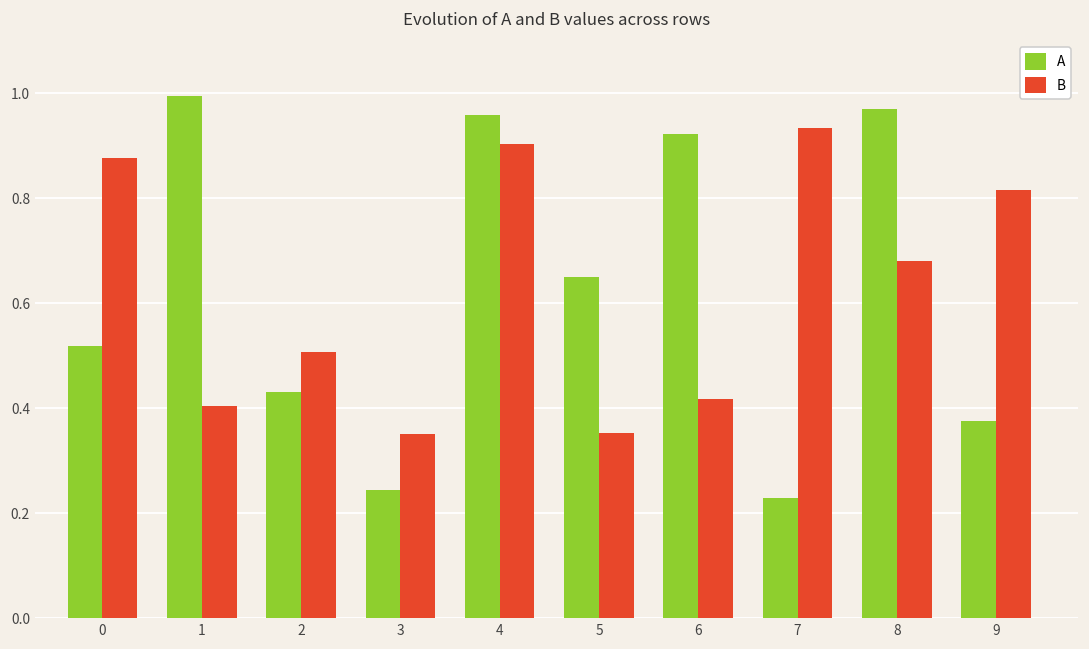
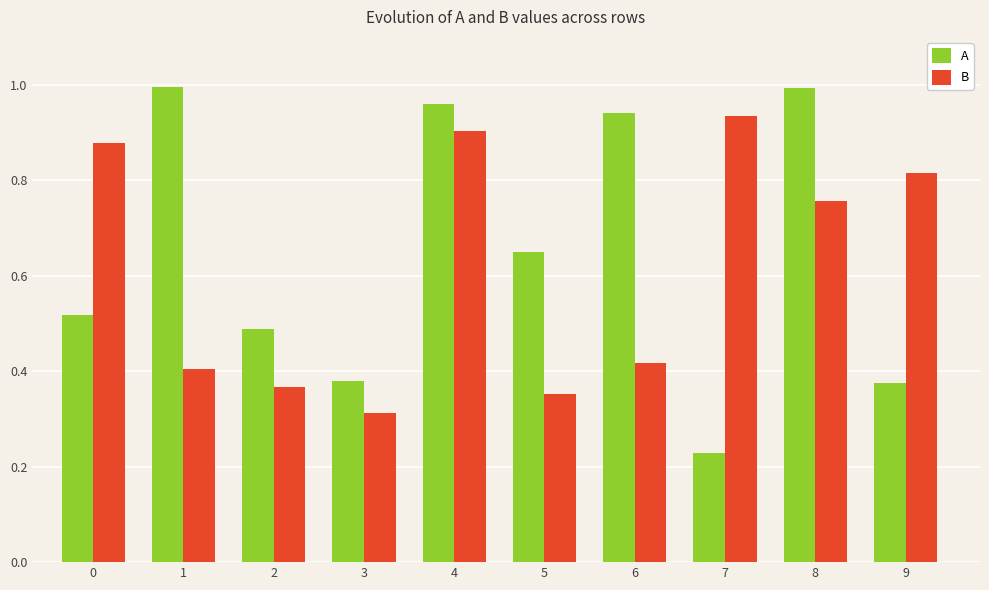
  {
    "A": {
      "0": 0.52,
      "1": 0.99,
-     "2": 0.43,
-     "3": 0.24,
+     "2": 0.49,
+     "3": 0.38,
      "4": 0.96,
      "5": 0.65,
-     "6": 0.92,
+     "6": 0.94,
      "7": 0.23,
-     "8": 0.97,
+     "8": 0.99,
      "9": 0.38
    },
    "B": {
      "0": 0.88,
      "1": 0.40,
-     "2": 0.51,
-     "3": 0.35,
+     "2": 0.37,
+     "3": 0.31,
      "4": 0.90,
      "5": 0.35,
      "6": 0.42,
      "7": 0.93,
-     "8": 0.68,
+     "8": 0.76,
      "9": 0.82
    }
  }
